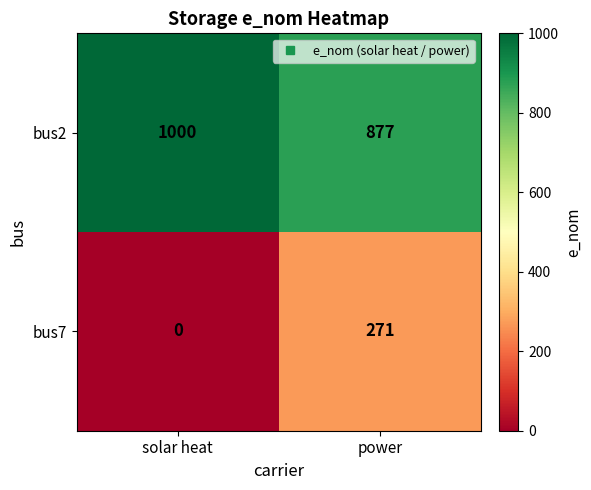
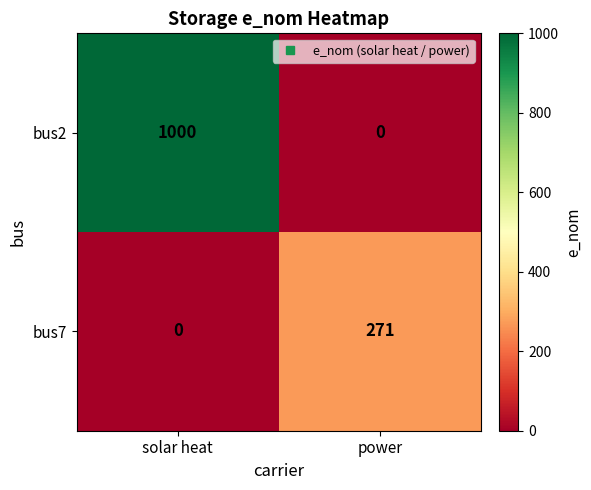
  {
    "bus2": {
      "solar heat": 1000,
-     "power": 877
+     "power": 0
    },
    "bus7": {
      "solar heat": 0,
      "power": 271
    }
  }
